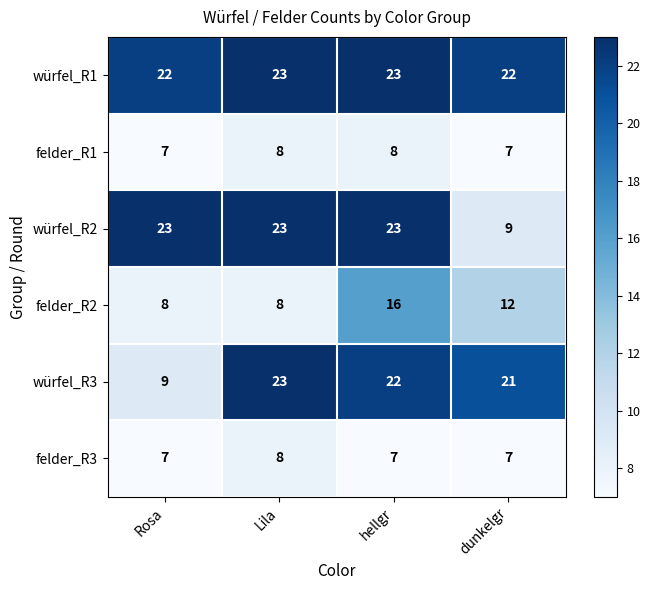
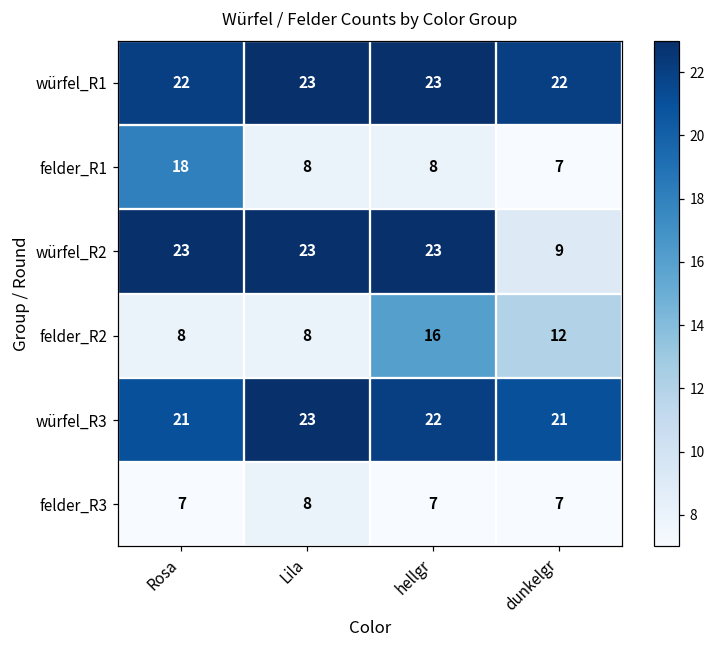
  {
    "würfel_R1": {
      "Rosa": 22,
      "Lila": 23,
      "hellgr": 23,
      "dunkelgr": 22
    },
    "felder_R1": {
-     "Rosa": 7,
+     "Rosa": 18,
      "Lila": 8,
      "hellgr": 8,
      "dunkelgr": 7
    },
    "würfel_R2": {
      "Rosa": 23,
      "Lila": 23,
      "hellgr": 23,
      "dunkelgr": 9
    },
    "felder_R2": {
      "Rosa": 8,
      "Lila": 8,
      "hellgr": 16,
      "dunkelgr": 12
    },
    "würfel_R3": {
-     "Rosa": 9,
+     "Rosa": 21,
      "Lila": 23,
      "hellgr": 22,
      "dunkelgr": 21
    },
    "felder_R3": {
      "Rosa": 7,
      "Lila": 8,
      "hellgr": 7,
      "dunkelgr": 7
    }
  }
